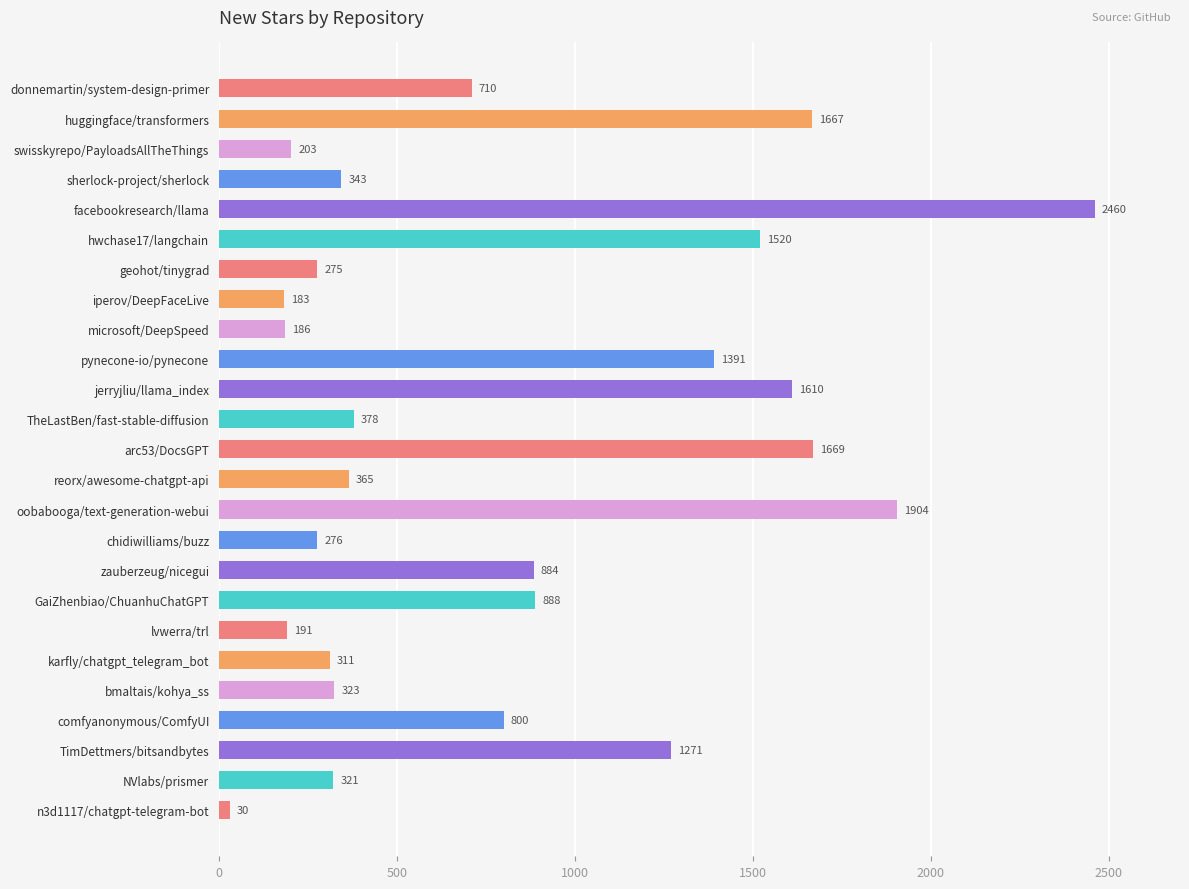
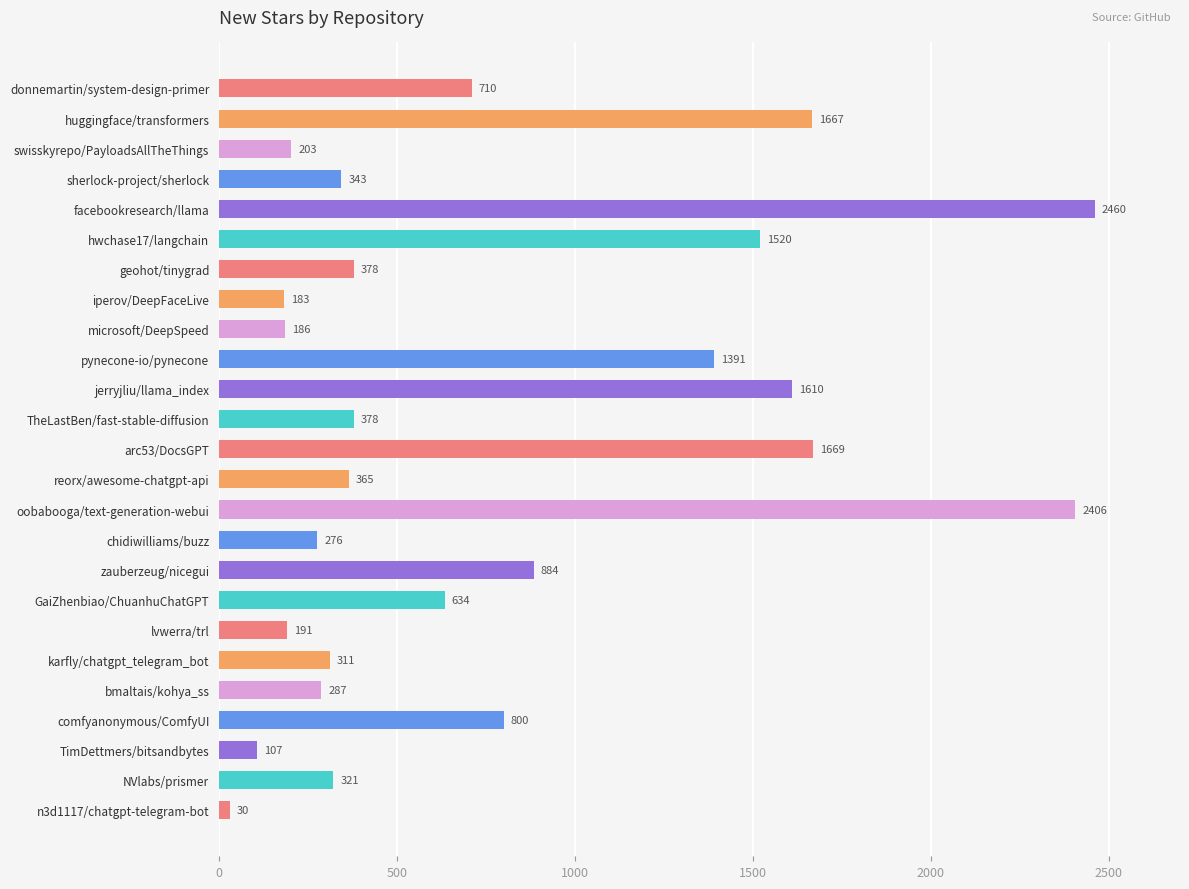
  {
    "donnemartin/system-design-primer": 710,
    "huggingface/transformers": 1667,
    "swisskyrepo/PayloadsAllTheThings": 203,
    "sherlock-project/sherlock": 343,
    "facebookresearch/llama": 2460,
    "hwchase17/langchain": 1520,
-   "geohot/tinygrad": 275,
+   "geohot/tinygrad": 378,
    "iperov/DeepFaceLive": 183,
    "microsoft/DeepSpeed": 186,
    "pynecone-io/pynecone": 1391,
    "jerryjliu/llama_index": 1610,
    "TheLastBen/fast-stable-diffusion": 378,
    "arc53/DocsGPT": 1669,
    "reorx/awesome-chatgpt-api": 365,
-   "oobabooga/text-generation-webui": 1904,
+   "oobabooga/text-generation-webui": 2406,
    "chidiwilliams/buzz": 276,
    "zauberzeug/nicegui": 884,
-   "GaiZhenbiao/ChuanhuChatGPT": 888,
+   "GaiZhenbiao/ChuanhuChatGPT": 634,
    "lvwerra/trl": 191,
    "karfly/chatgpt_telegram_bot": 311,
-   "bmaltais/kohya_ss": 323,
+   "bmaltais/kohya_ss": 287,
    "comfyanonymous/ComfyUI": 800,
-   "TimDettmers/bitsandbytes": 1271,
+   "TimDettmers/bitsandbytes": 107,
    "NVlabs/prismer": 321,
    "n3d1117/chatgpt-telegram-bot": 30
  }
